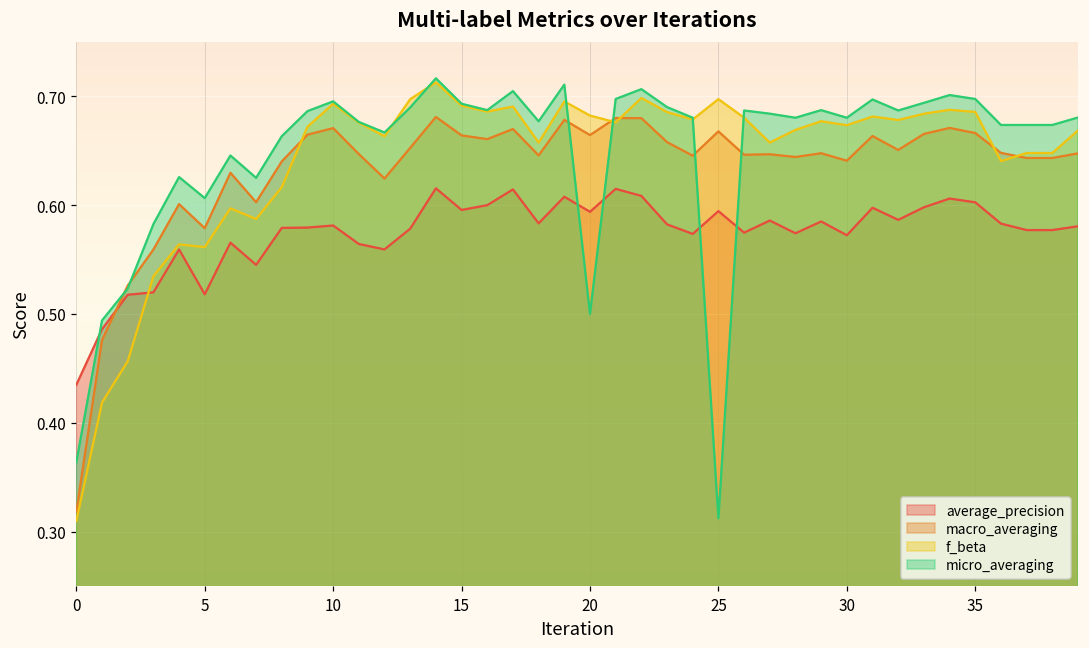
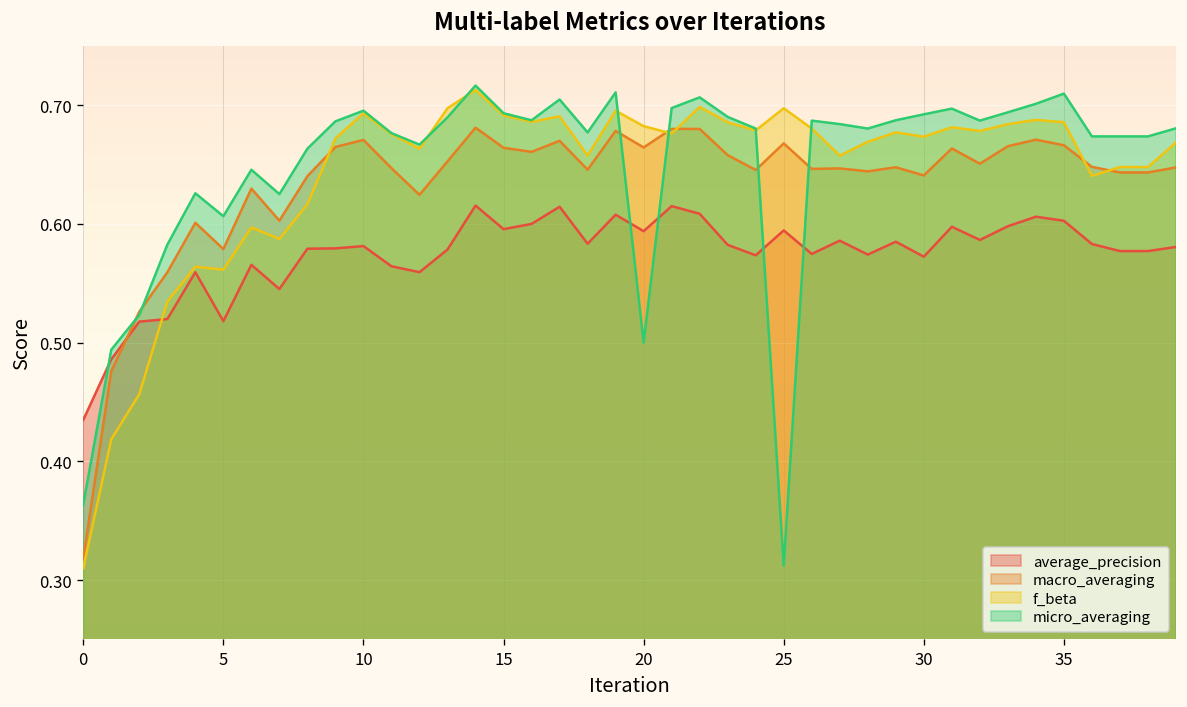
  {
    "micro_averaging": {
      "0": 0.36,
      "5": 0.61,
      "20": 0.50,
      "25": 0.31,
-     "30": 0.68,
-     "35": 0.70
+     "30": 0.69,
+     "35": 0.71
    }
  }
